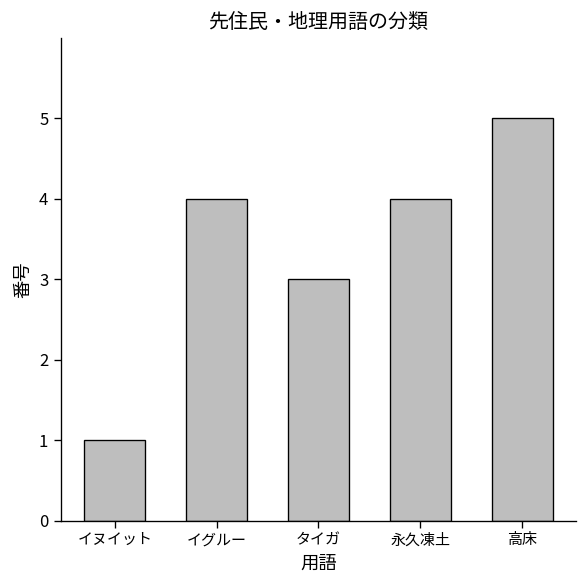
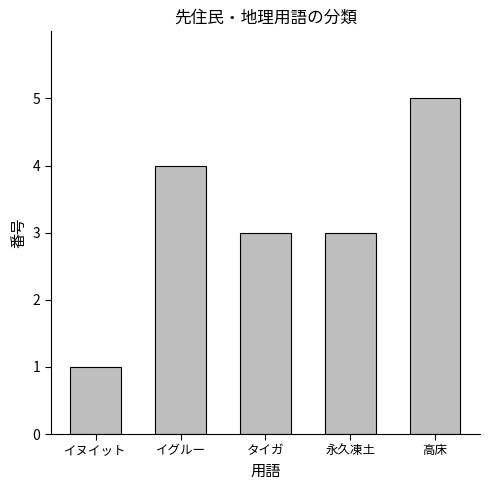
  {
    "イヌイット": 1,
    "イグルー": 4,
    "タイガ": 3,
-   "永久凍土": 4,
+   "永久凍土": 3,
    "高床": 5
  }
